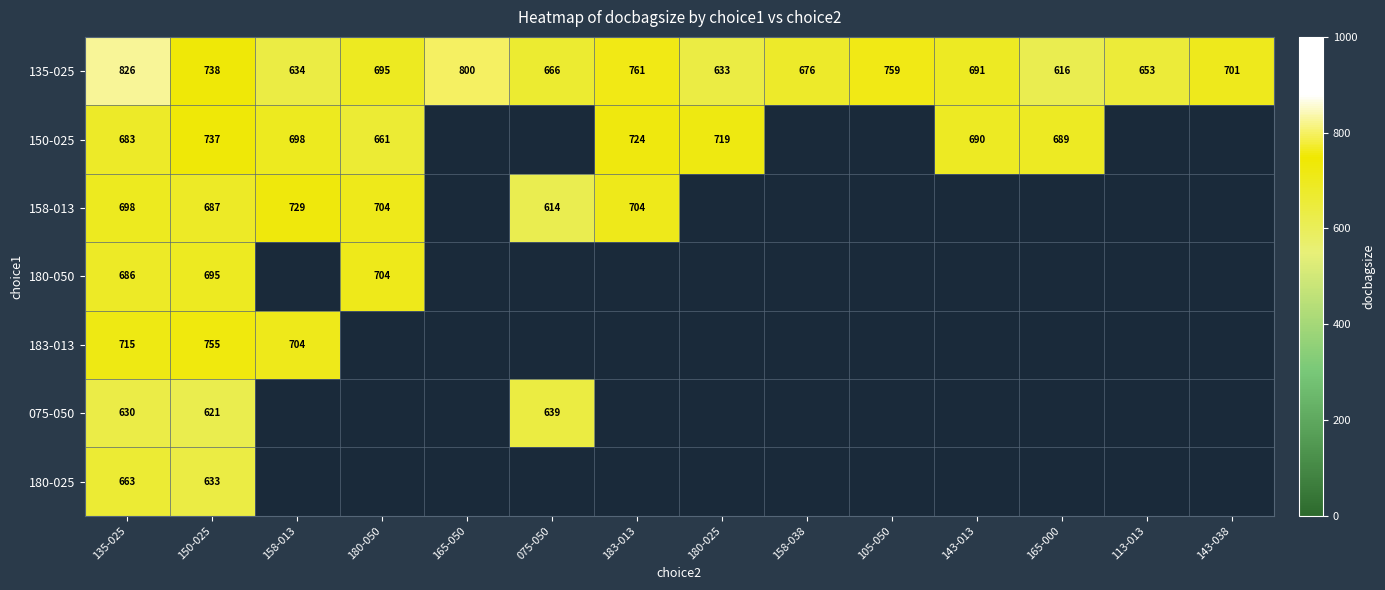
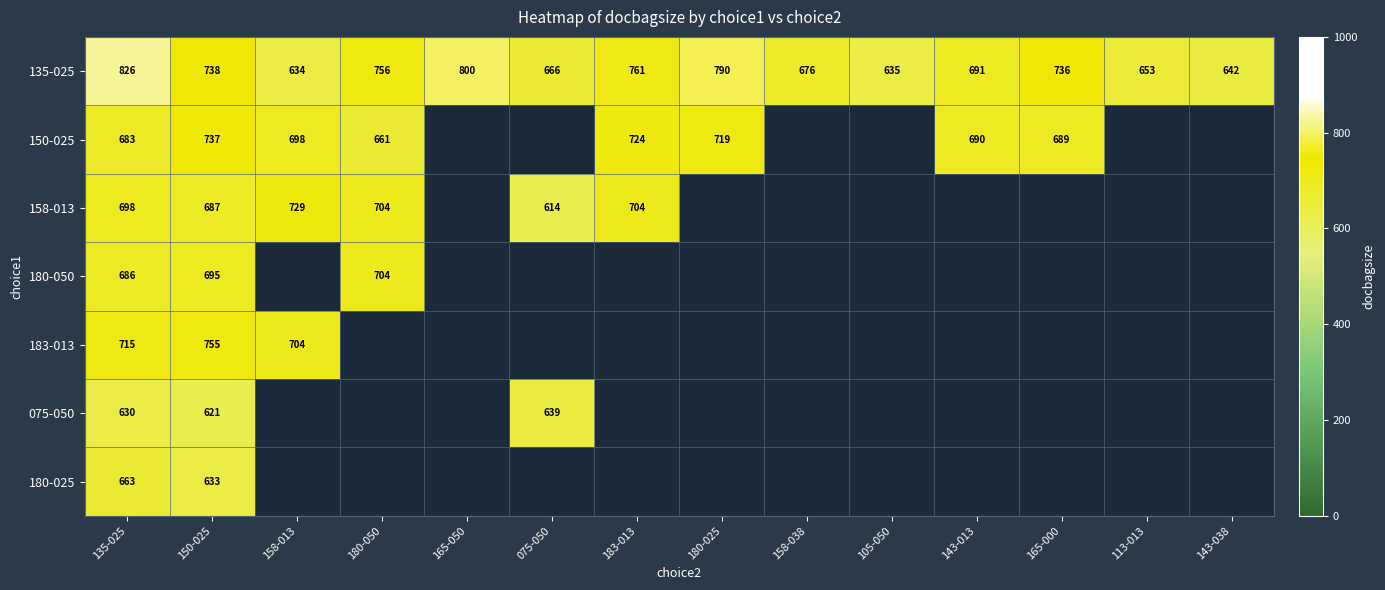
  {
    "135-025": {
      "135-025": 826,
      "150-025": 738,
      "158-013": 634,
-     "180-050": 695,
+     "180-050": 756,
      "165-050": 800,
      "075-050": 666,
      "183-013": 761,
-     "180-025": 633,
+     "180-025": 790,
      "158-038": 676,
-     "105-050": 759,
+     "105-050": 635,
      "143-013": 691,
-     "165-000": 616,
+     "165-000": 736,
      "113-013": 653,
-     "143-038": 701
+     "143-038": 642
    },
    "150-025": {
      "135-025": 683,
      "150-025": 737,
      "158-013": 698,
      "180-050": 661,
      "183-013": 724,
      "180-025": 719,
      "143-013": 690,
      "165-000": 689
    },
    "158-013": {
      "135-025": 698,
      "150-025": 687,
      "158-013": 729,
      "180-050": 704,
      "075-050": 614,
      "183-013": 704
    },
    "180-050": {
      "135-025": 686,
      "150-025": 695,
      "180-050": 704
    },
    "183-013": {
      "135-025": 715,
      "150-025": 755,
      "158-013": 704
    },
    "075-050": {
      "135-025": 630,
      "150-025": 621,
      "075-050": 639
    },
    "180-025": {
      "135-025": 663,
      "150-025": 633
    }
  }
